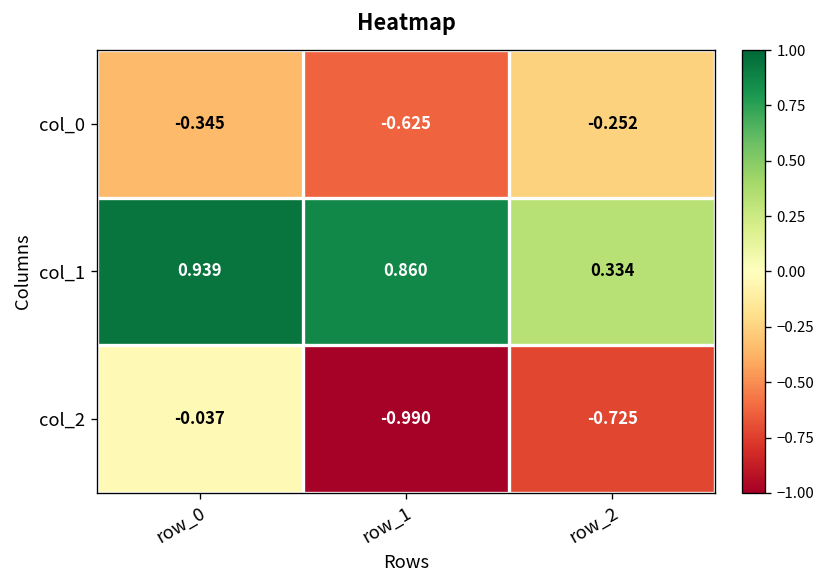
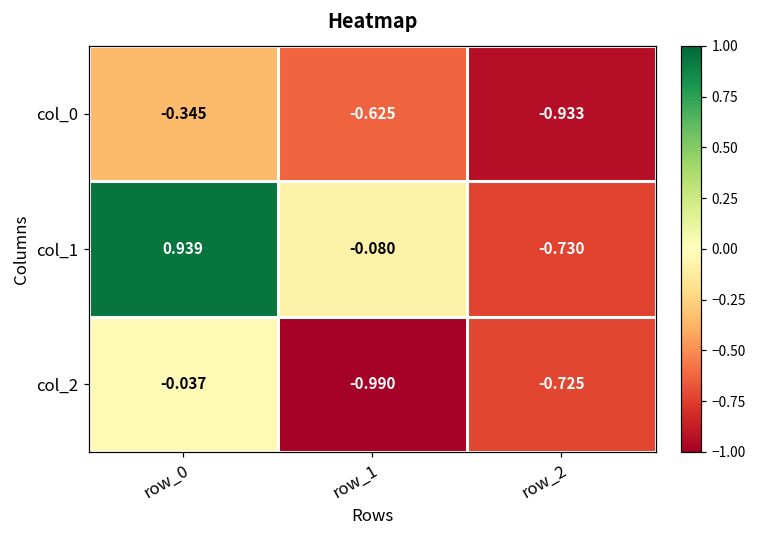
  {
    "col_0": {
      "row_0": -0.345,
      "row_1": -0.625,
-     "row_2": -0.252
+     "row_2": -0.933
    },
    "col_1": {
      "row_0": 0.939,
-     "row_1": 0.860,
-     "row_2": 0.334
+     "row_1": -0.080,
+     "row_2": -0.730
    },
    "col_2": {
      "row_0": -0.037,
      "row_1": -0.990,
      "row_2": -0.725
    }
  }
